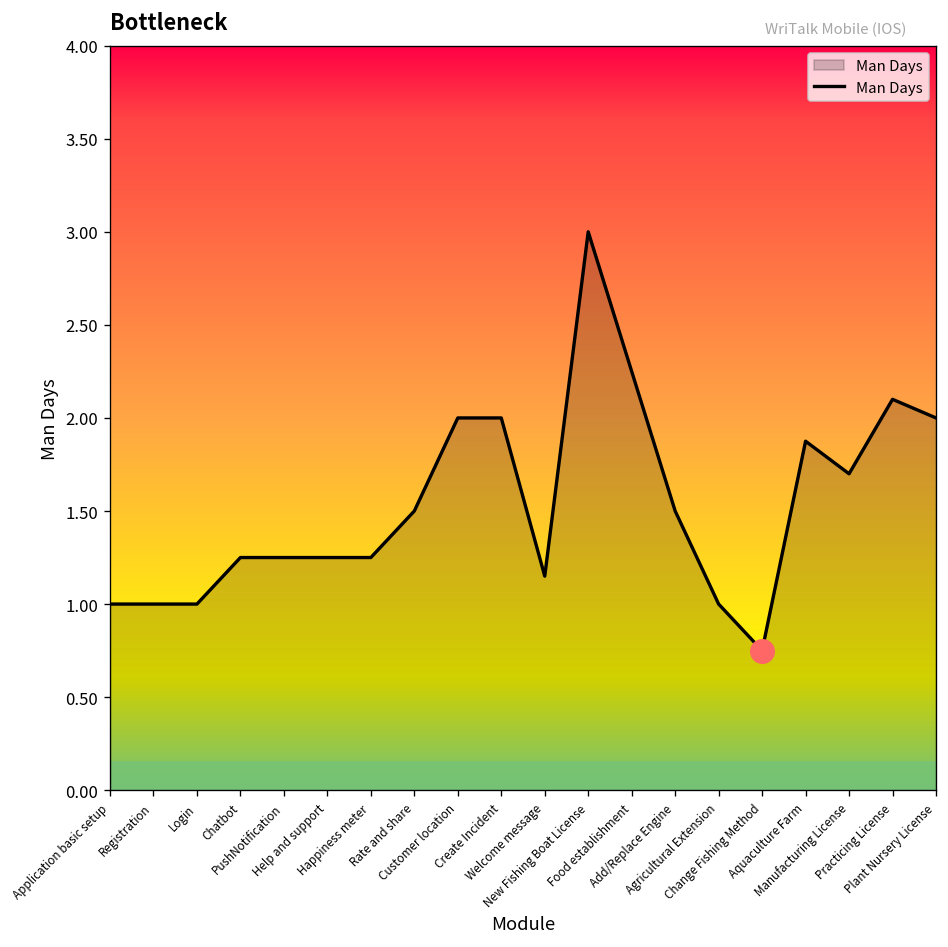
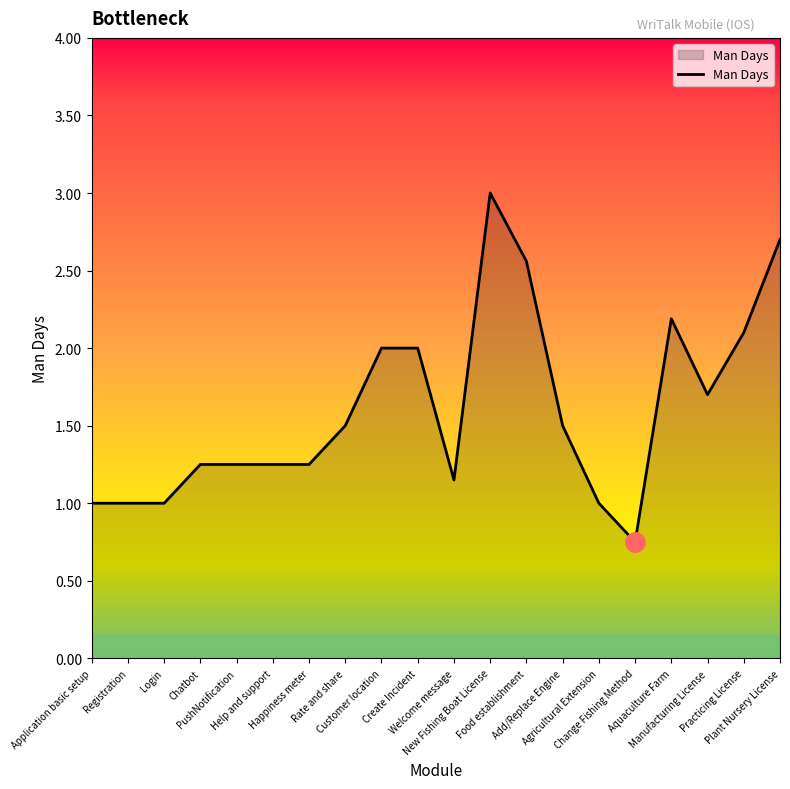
  {
    "Man Days": {
      "Application basic setup": 1.00,
      "Registration": 1.00,
      "Login": 1.00,
      "Chatbot": 1.25,
      "PushNotification": 1.25,
      "Help and support": 1.25,
      "Happiness meter": 1.25,
      "Rate and share": 1.50,
      "Customer location": 2.00,
      "Create Incident": 2.00,
      "Welcome message": 1.15,
      "New Fishing Boat License": 3.00,
-     "Food establishment": 2.25,
+     "Food establishment": 2.56,
      "Add/Replace Engine": 1.50,
      "Agricultural Extension": 1.00,
-     "Aquaculture Farm": 1.88,
+     "Aquaculture Farm": 2.19,
      "Manufacturing License": 1.70,
      "Practicing License": 2.10,
-     "Plant Nursery License": 2.0
+     "Plant Nursery License": 2.7
    }
  }
